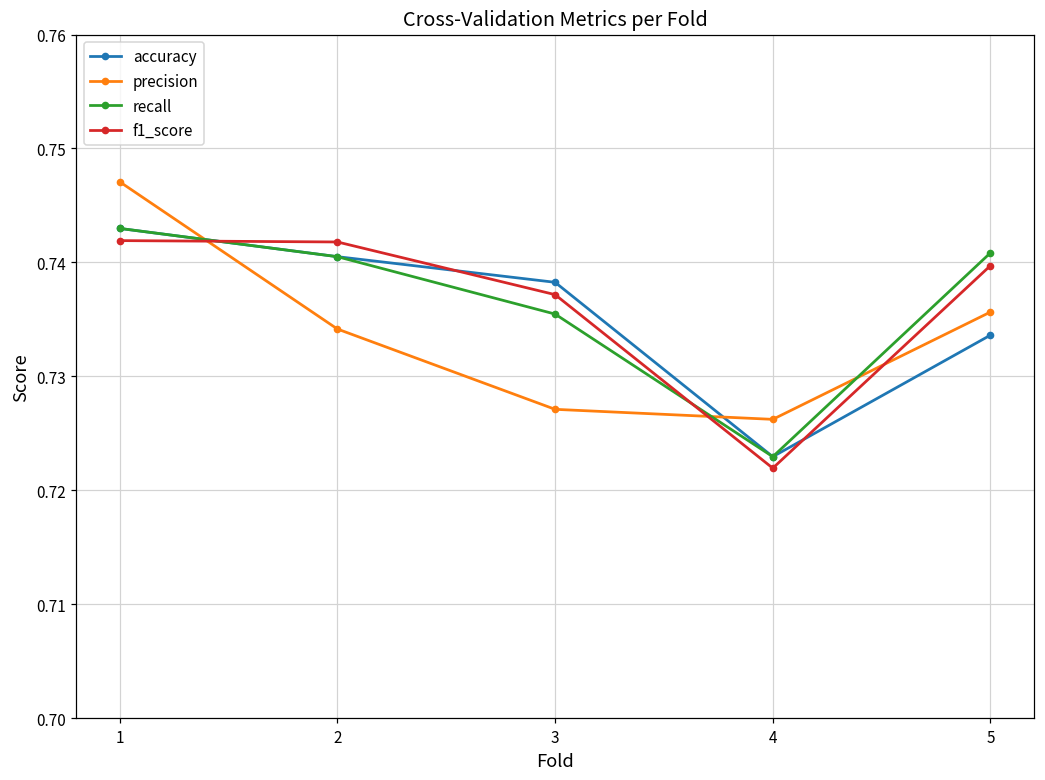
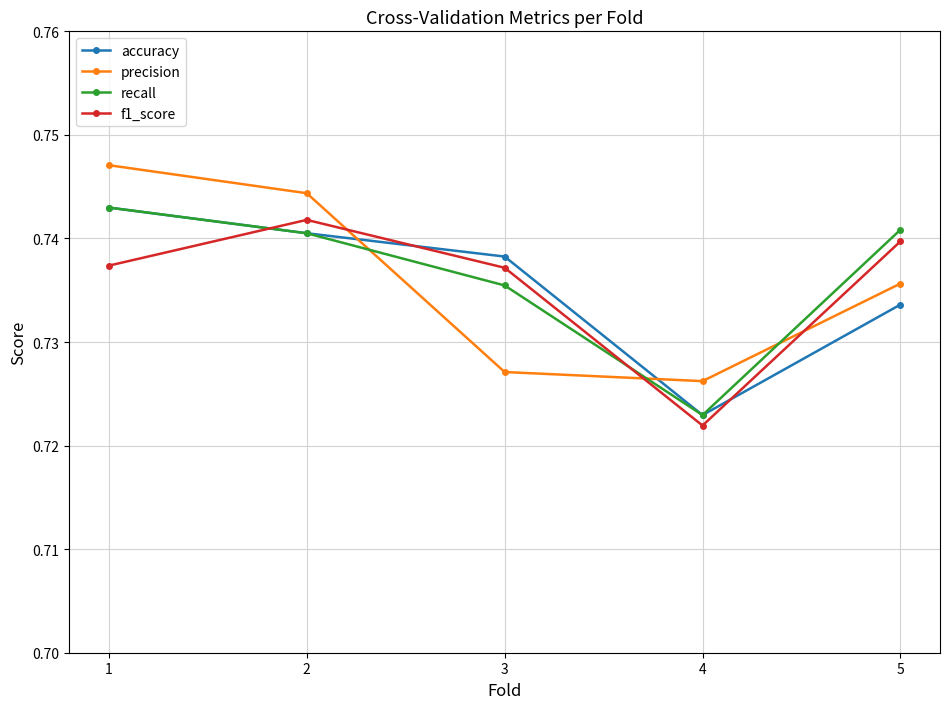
  {
    "accuracy": {
      "3": 0.7383,
      "5": 0.7336
    },
    "precision": {
      "1": 0.7471,
-     "2": 0.7342,
+     "2": 0.7444,
      "3": 0.7271,
      "4": 0.7262,
      "5": 0.7356
    },
    "recall": {
      "3": 0.7355,
      "5": 0.7408
    },
    "f1_score": {
-     "1": 0.7419,
+     "1": 0.7374,
      "2": 0.7418,
      "3": 0.7372,
      "4": 0.7219,
      "5": 0.7397
    }
  }
